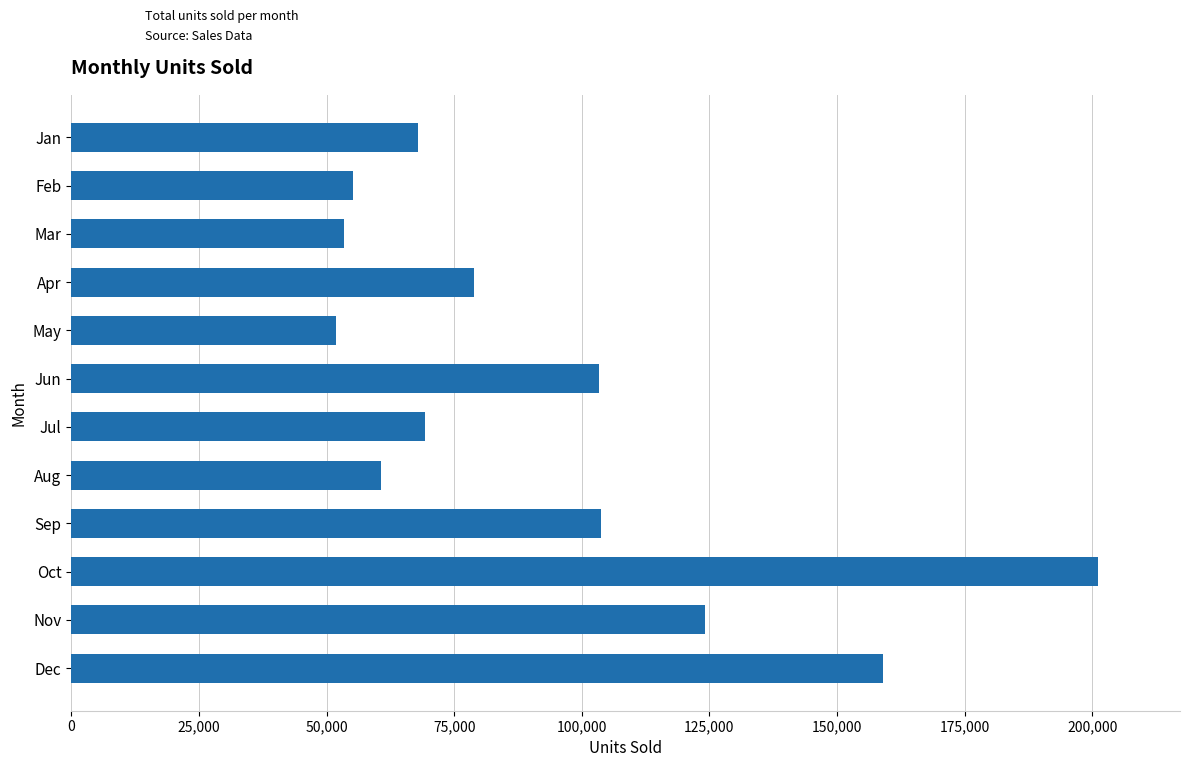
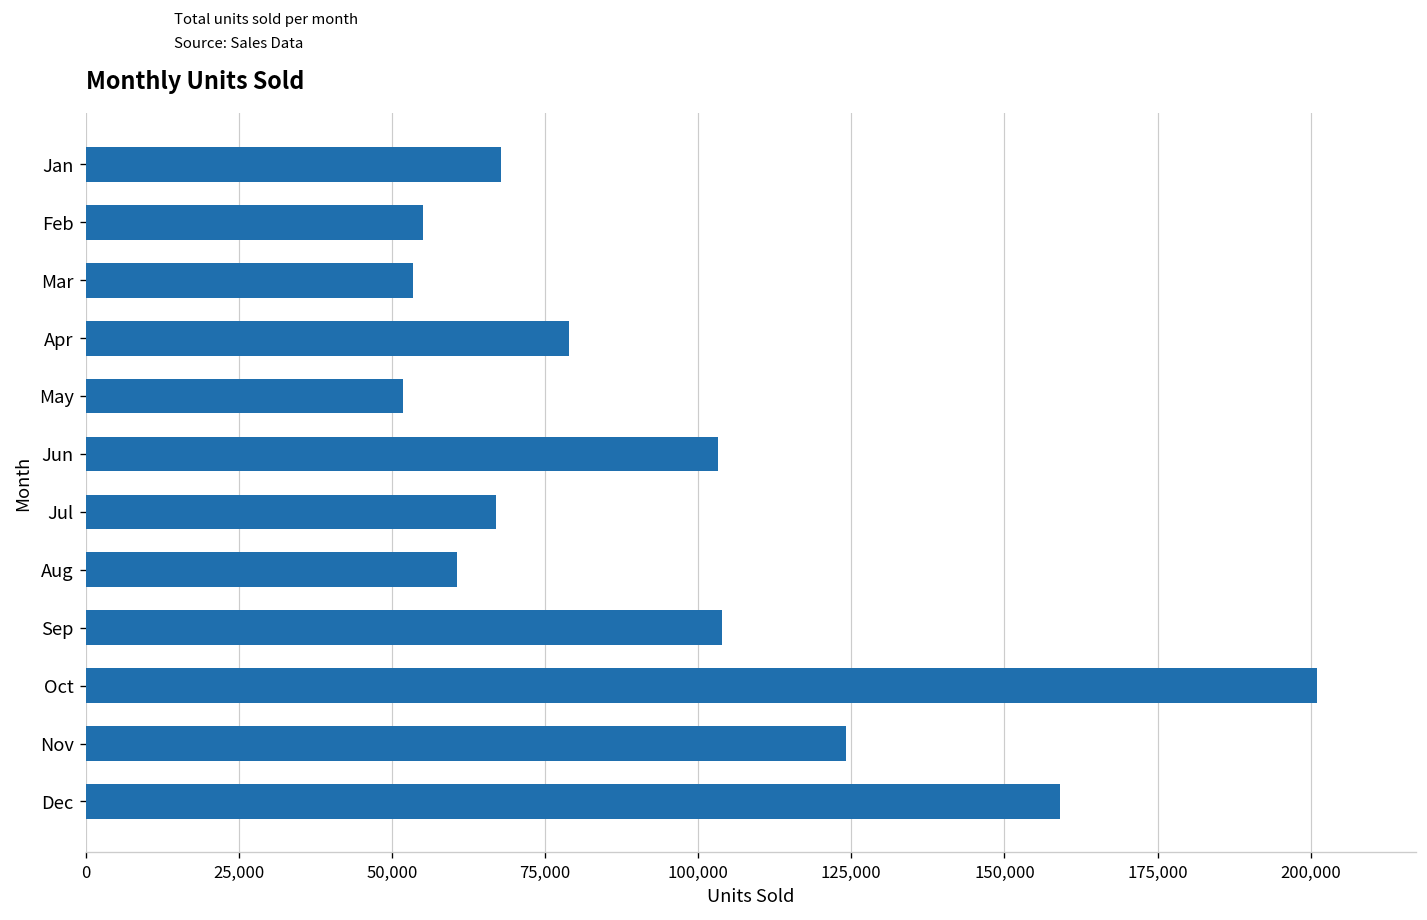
  {
    "Jan": "68,000",
    "Feb": "55,000",
    "Mar": "53,000",
    "Apr": "79,000",
    "May": "52,000",
    "Jun": "103,000",
-   "Jul": "69,000",
+   "Jul": "67,000",
    "Aug": "61,000",
    "Sep": "104,000",
    "Oct": "201,000",
    "Nov": "124,000",
    "Dec": "159,000"
  }
